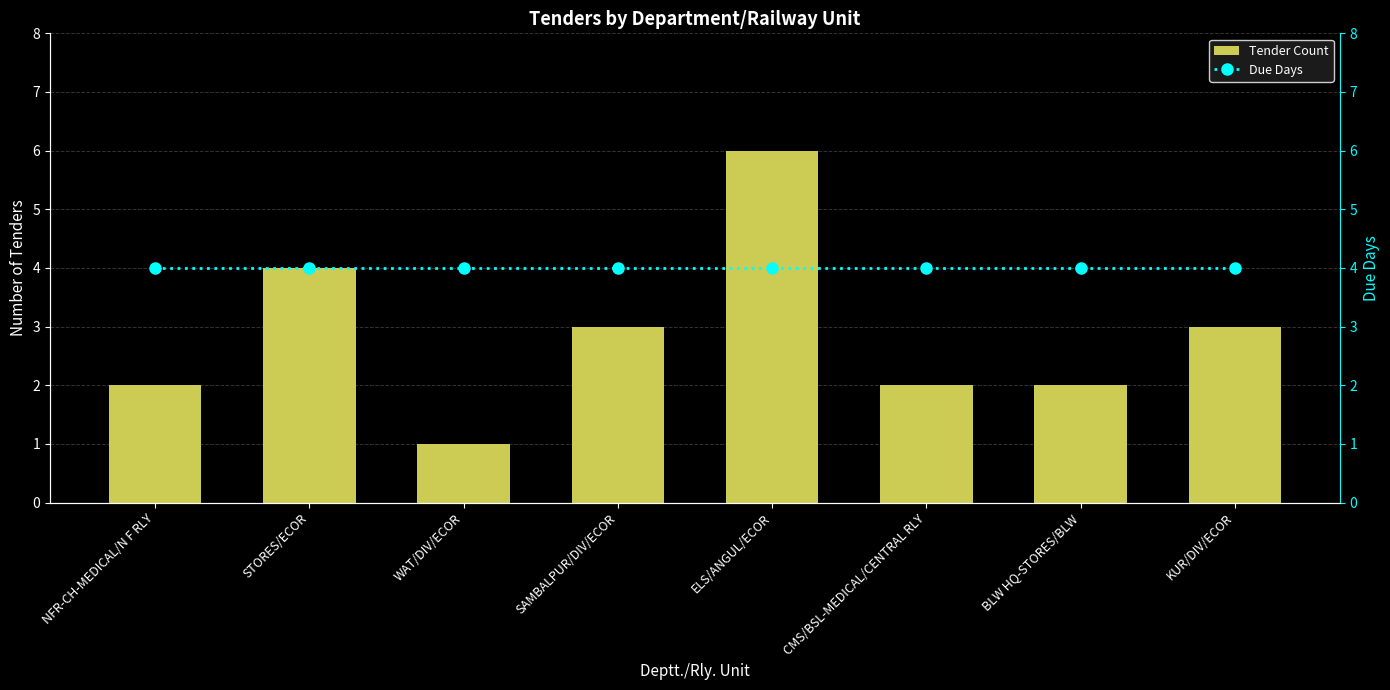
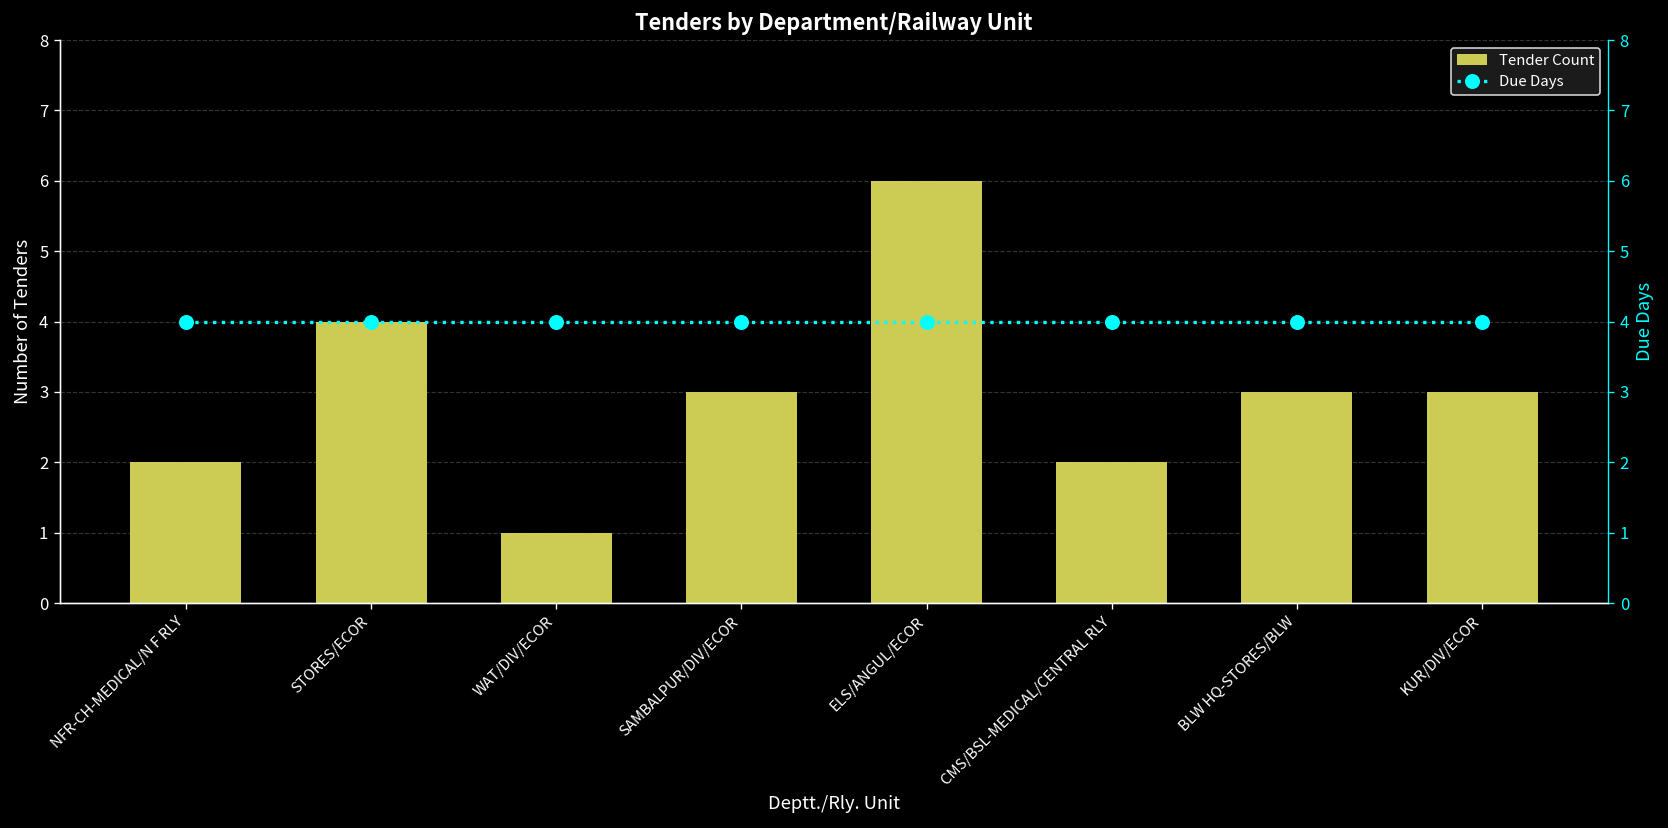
  {
    "Tender Count": {
      "NFR-CH-MEDICAL/N F RLY": 2,
      "STORES/ECOR": 4,
      "WAT/DIV/ECOR": 1,
      "SAMBALPUR/DIV/ECOR": 3,
      "ELS/ANGUL/ECOR": 6,
      "CMS/BSL-MEDICAL/CENTRAL RLY": 2,
-     "BLW HQ-STORES/BLW": 2,
+     "BLW HQ-STORES/BLW": 3,
      "KUR/DIV/ECOR": 3
    },
    "Due Days": {
      "NFR-CH-MEDICAL/N F RLY": 4.0,
      "STORES/ECOR": 4.0,
      "WAT/DIV/ECOR": 4.0,
      "SAMBALPUR/DIV/ECOR": 4.0,
      "ELS/ANGUL/ECOR": 4.0,
      "CMS/BSL-MEDICAL/CENTRAL RLY": 4.0,
      "BLW HQ-STORES/BLW": 4.0,
      "KUR/DIV/ECOR": 4.0
    }
  }
